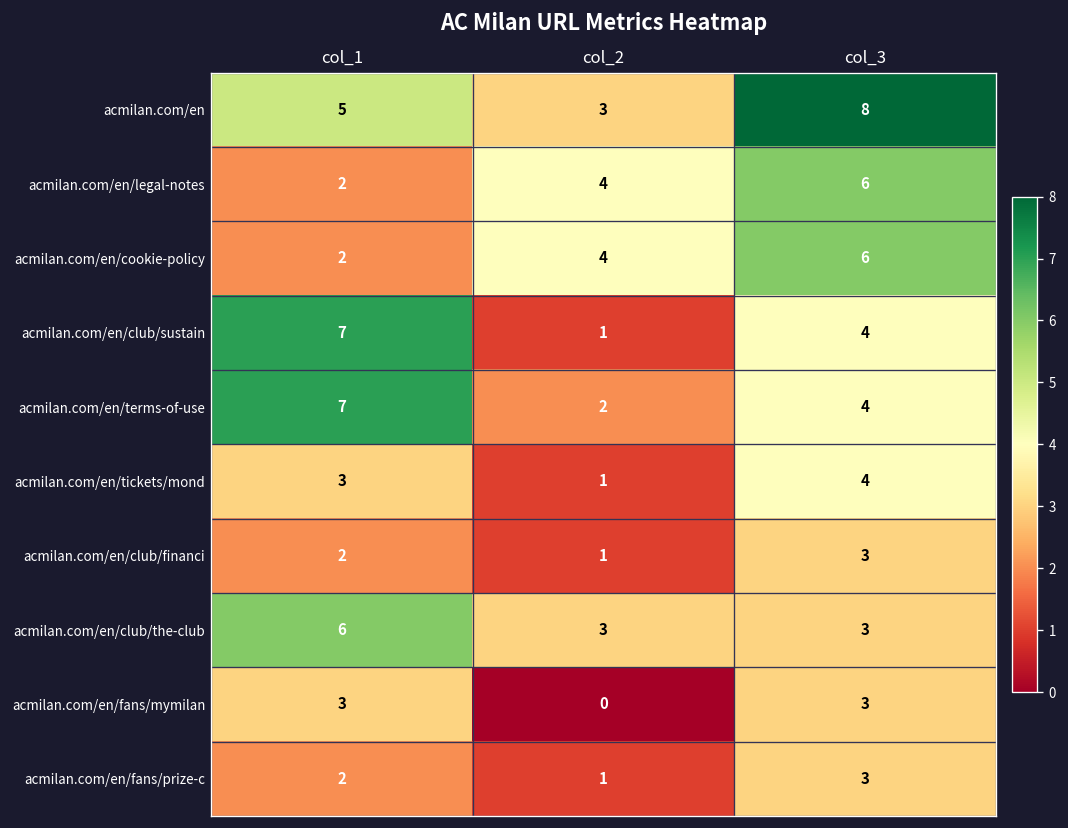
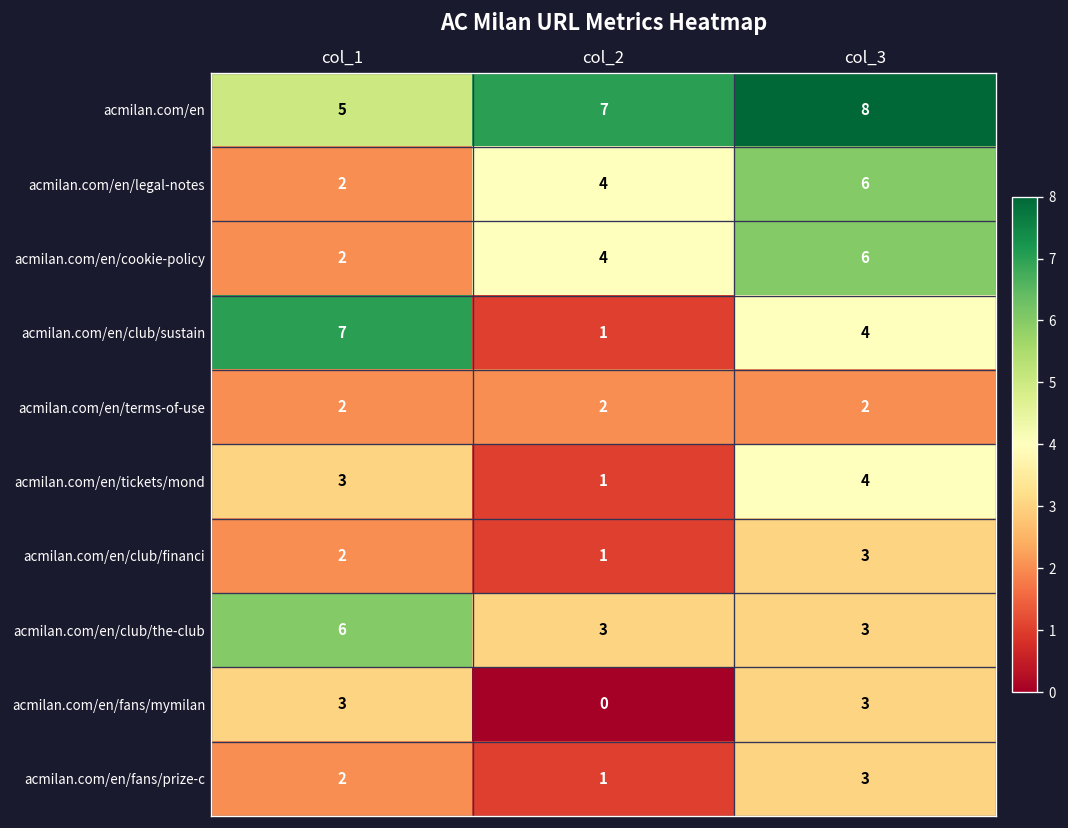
  {
    "acmilan.com/en": {
      "col_1": 5,
-     "col_2": 3,
+     "col_2": 7,
      "col_3": 8
    },
    "acmilan.com/en/legal-notes": {
      "col_1": 2,
      "col_2": 4,
      "col_3": 6
    },
    "acmilan.com/en/cookie-policy": {
      "col_1": 2,
      "col_2": 4,
      "col_3": 6
    },
    "acmilan.com/en/club/sustain": {
      "col_1": 7,
      "col_2": 1,
      "col_3": 4
    },
    "acmilan.com/en/terms-of-use": {
-     "col_1": 7,
+     "col_1": 2,
      "col_2": 2,
-     "col_3": 4
+     "col_3": 2
    },
    "acmilan.com/en/tickets/mond": {
      "col_1": 3,
      "col_2": 1,
      "col_3": 4
    },
    "acmilan.com/en/club/financi": {
      "col_1": 2,
      "col_2": 1,
      "col_3": 3
    },
    "acmilan.com/en/club/the-club": {
      "col_1": 6,
      "col_2": 3,
      "col_3": 3
    },
    "acmilan.com/en/fans/mymilan": {
      "col_1": 3,
      "col_2": 0,
      "col_3": 3
    },
    "acmilan.com/en/fans/prize-c": {
      "col_1": 2,
      "col_2": 1,
      "col_3": 3
    }
  }
